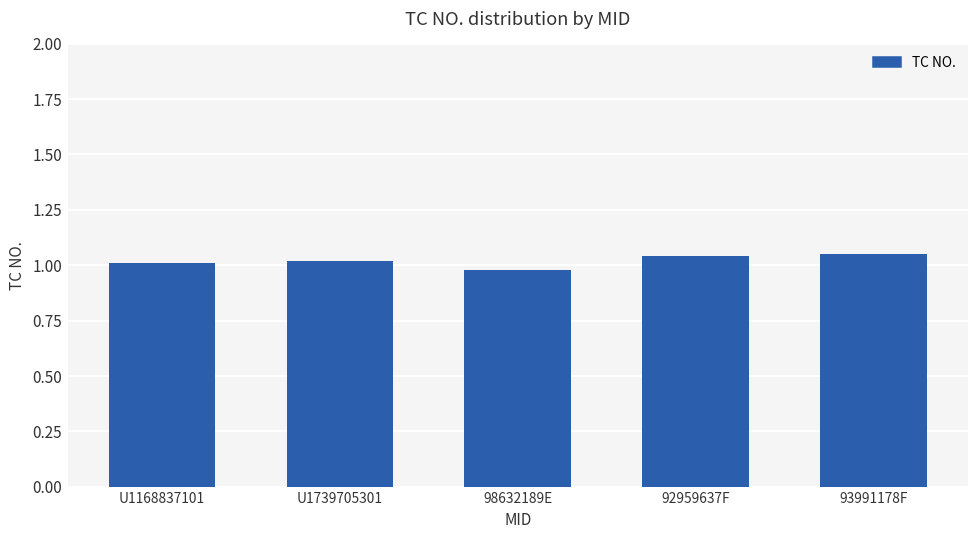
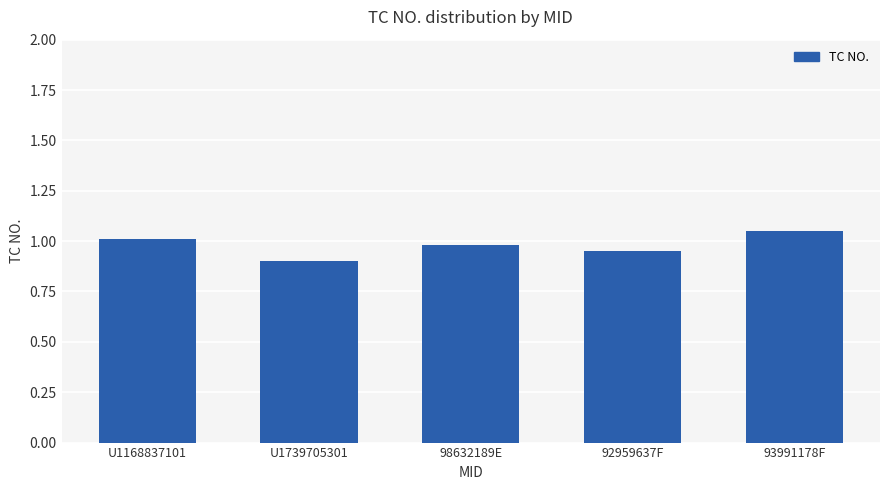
  {
    "U1168837101": 1.01,
-   "U1739705301": 1.02,
+   "U1739705301": 0.90,
    "98632189E": 0.98,
-   "92959637F": 1.04,
+   "92959637F": 0.95,
    "93991178F": 1.05
  }
